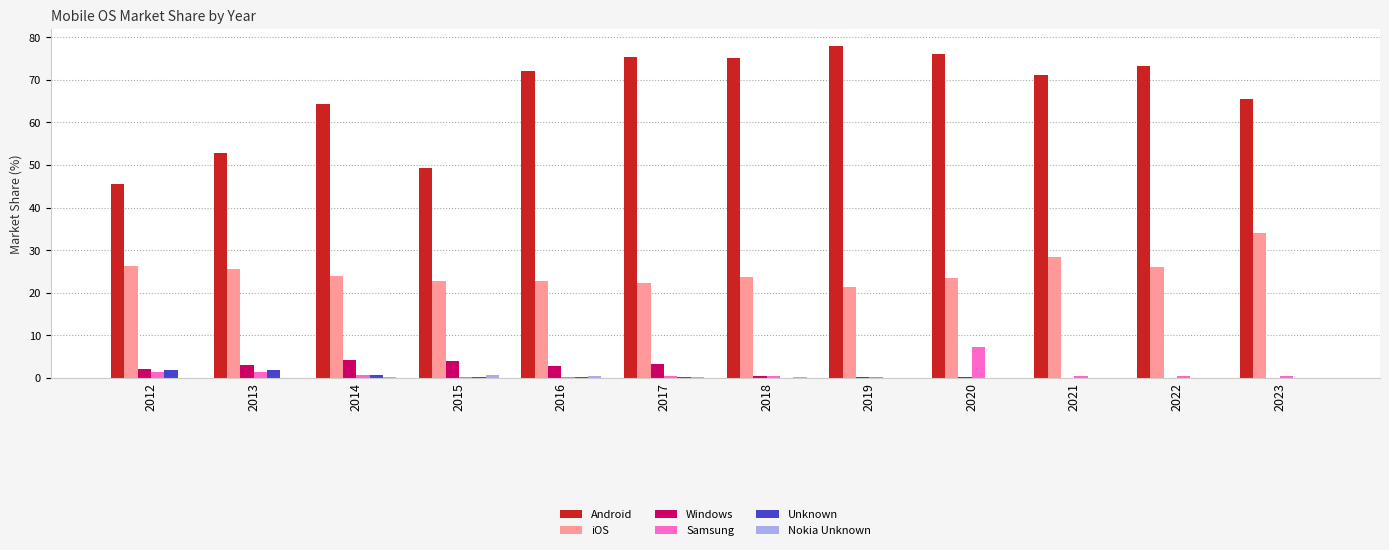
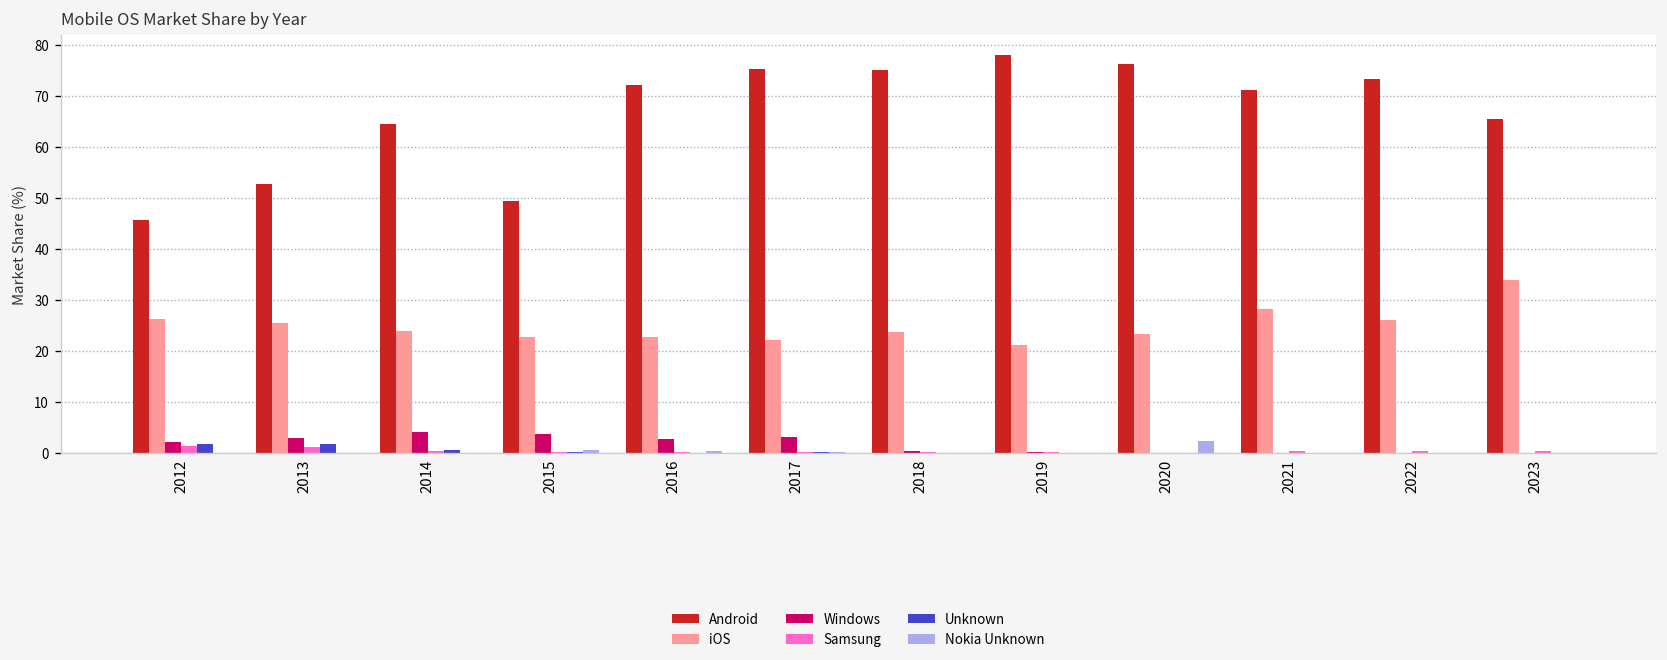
  {
    "Android": {
      "2012": 46,
      "2013": 53,
      "2014": 64,
      "2015": 49,
      "2016": 72,
      "2017": 75,
      "2018": 75,
      "2019": 78,
      "2020": 76,
      "2021": 71,
      "2022": 73,
      "2023": 65
    },
    "iOS": {
      "2012": 26,
      "2013": 26,
      "2014": 24,
      "2015": 23,
      "2016": 23,
      "2017": 22,
      "2018": 24,
      "2019": 21,
      "2020": 23,
      "2021": 28,
      "2022": 26,
      "2023": 34
    },
    "Windows": {
      "2012": 2,
      "2013": 3,
      "2014": 4,
      "2015": 4,
      "2016": 3,
      "2017": 3
    },
    "Samsung": {
      "2012": 1,
      "2013": 1,
-     "2020": 7
+     "2020": 0
    },
    "Unknown": {
      "2012": 2,
      "2013": 2,
      "2014": 1,
      "2022": 0
    },
    "Nokia Unknown": {
      "2012": 0,
      "2015": 1,
-     "2020": 0
+     "2020": 3
    }
  }
